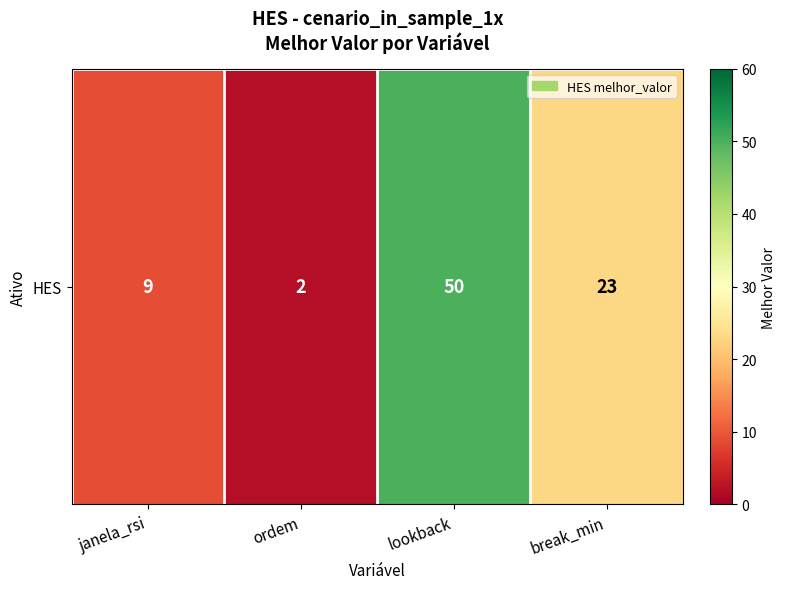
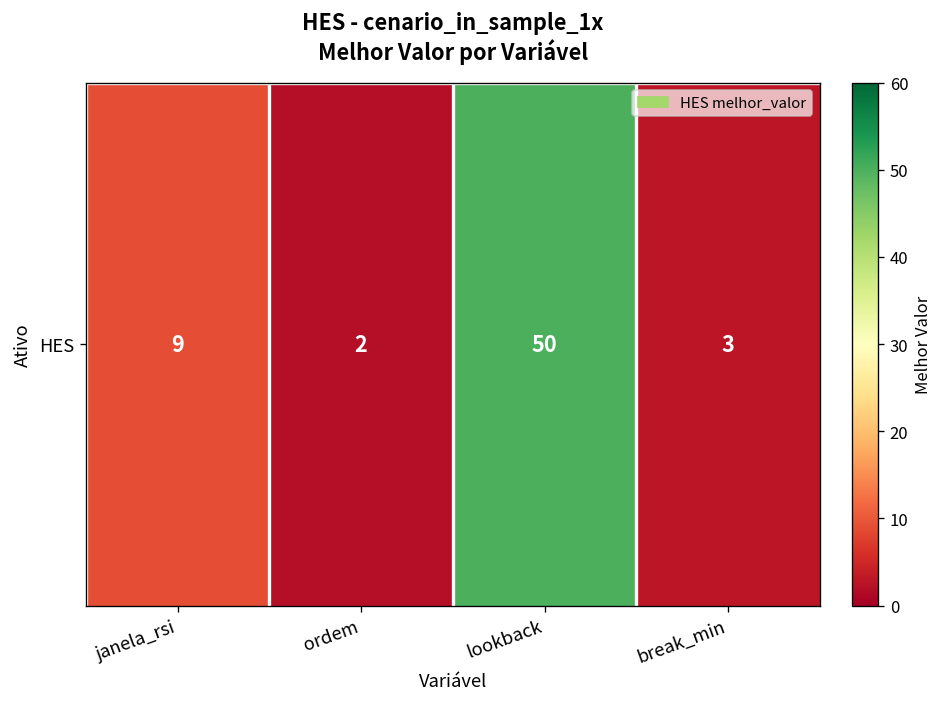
  {
    "HES": {
      "janela_rsi": 9,
      "ordem": 2,
      "lookback": 50,
-     "break_min": 23
+     "break_min": 3
    }
  }
